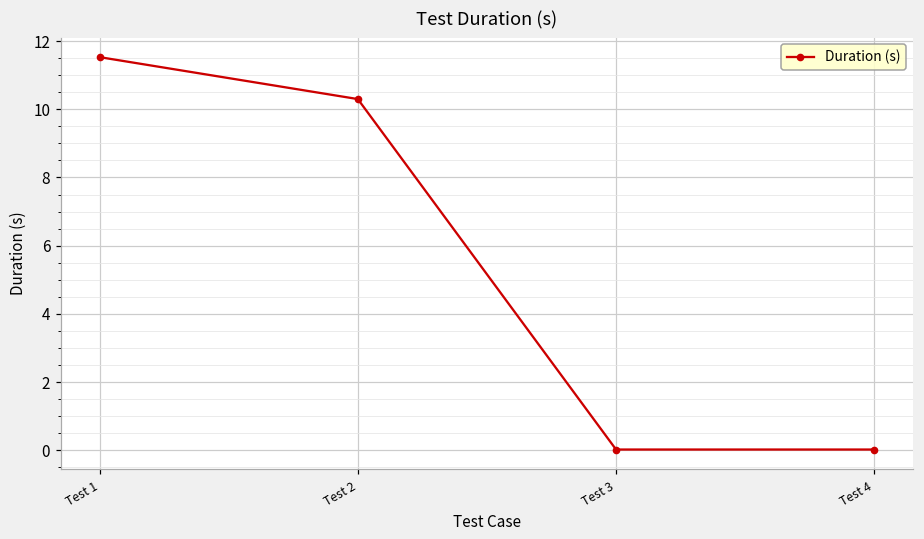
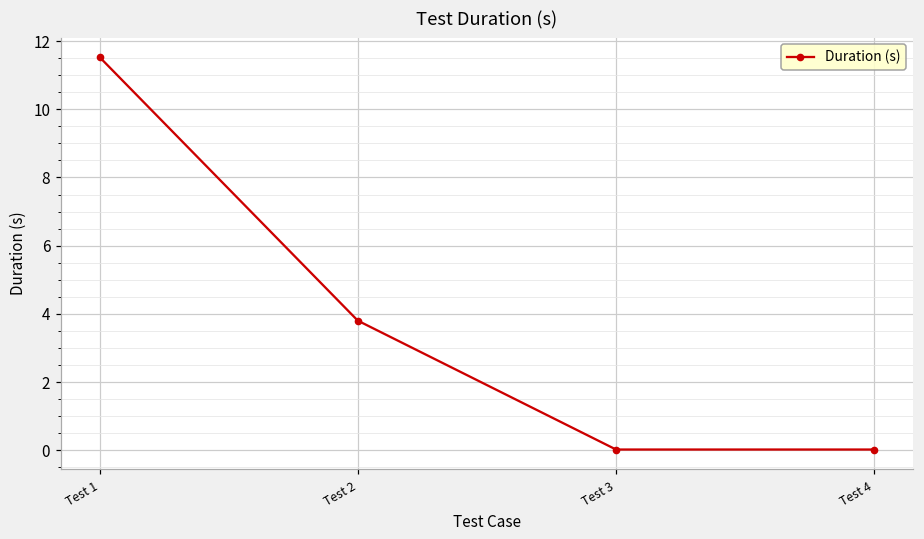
  {
    "Test 1": 11.5,
-   "Test 2": 10.3,
+   "Test 2": 3.8,
    "Test 3": 0.0,
    "Test 4": 0.0
  }
